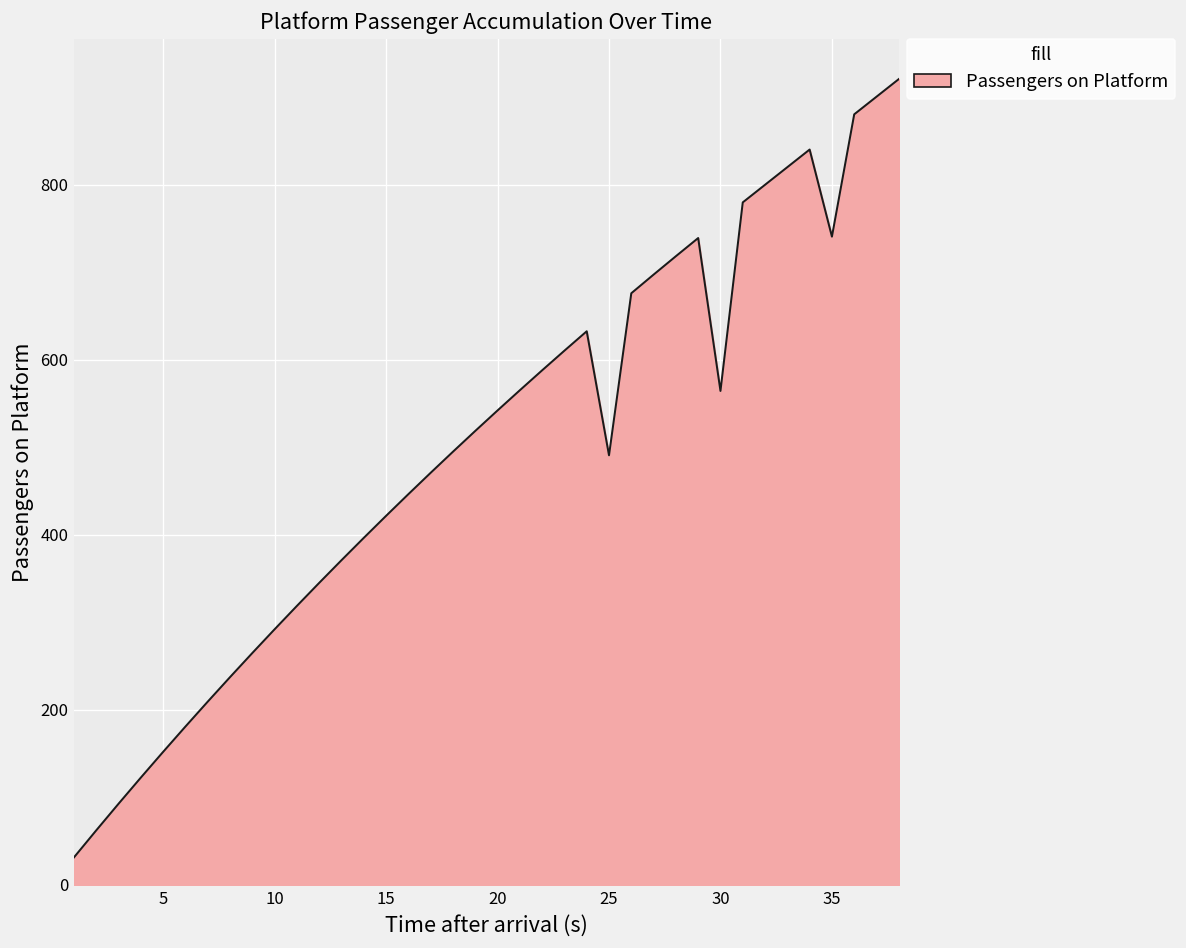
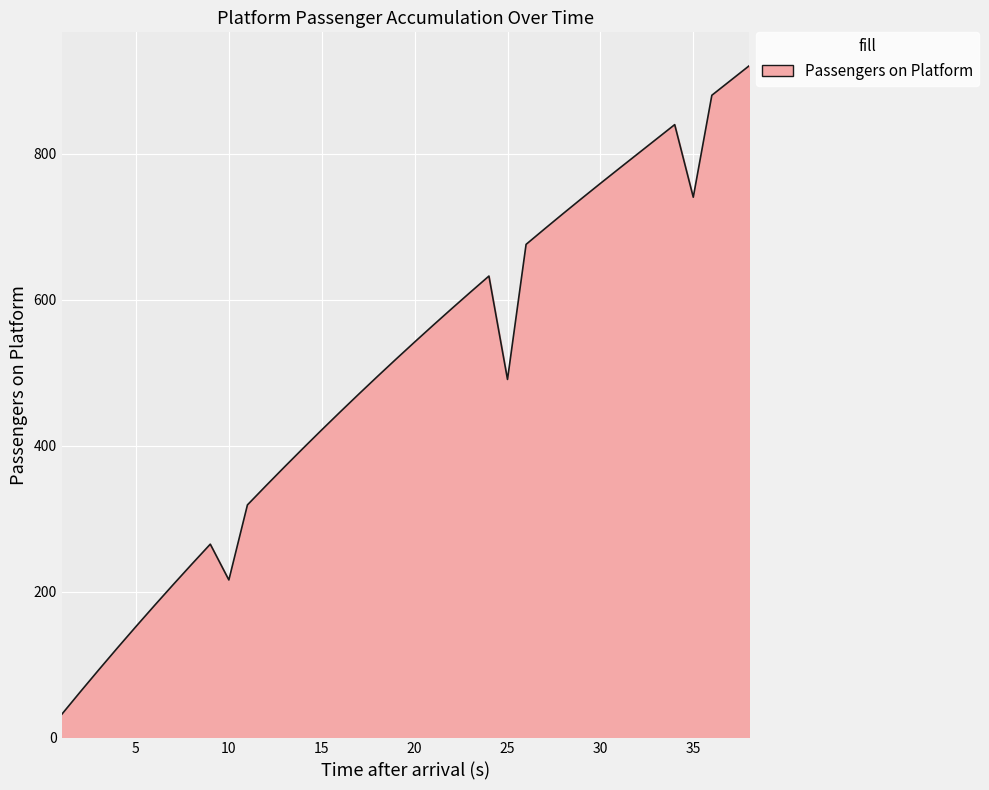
  {
    "5": 150,
-   "10": 290,
+   "10": 220,
    "15": 420,
    "20": 540,
    "25": 490,
-   "30": 560,
+   "30": 760,
    "35": 740
  }
